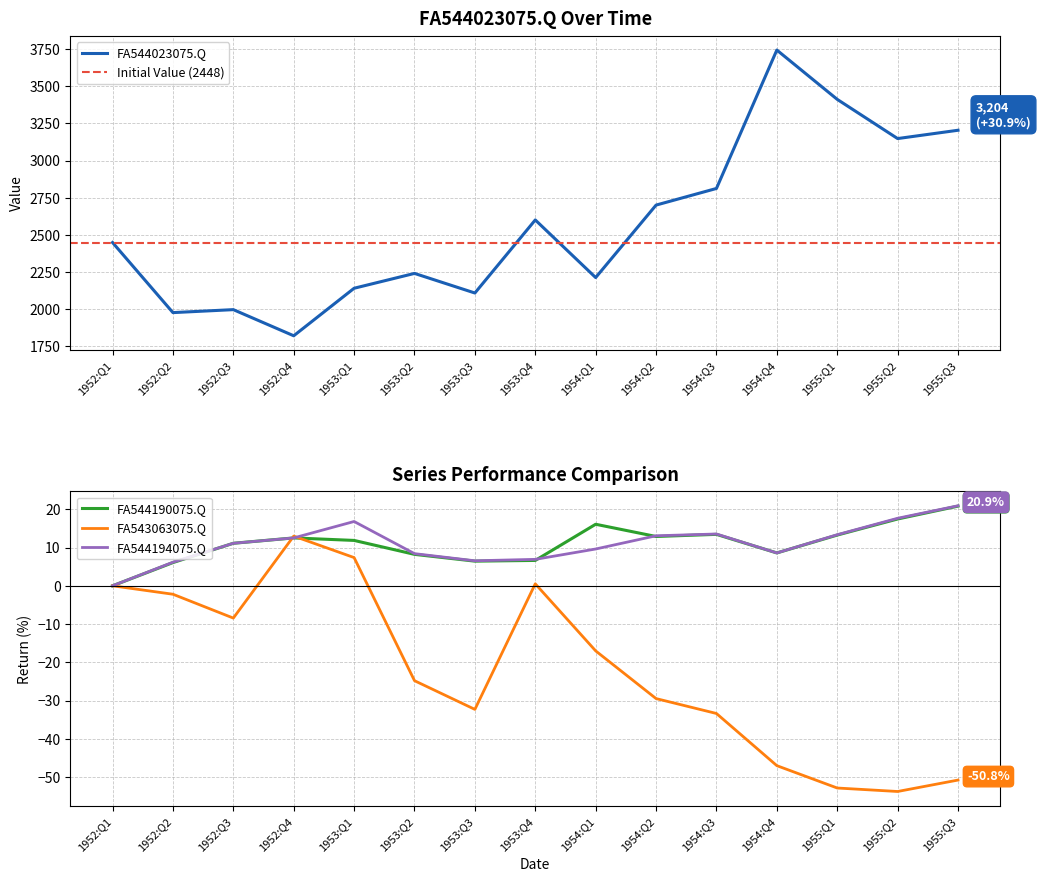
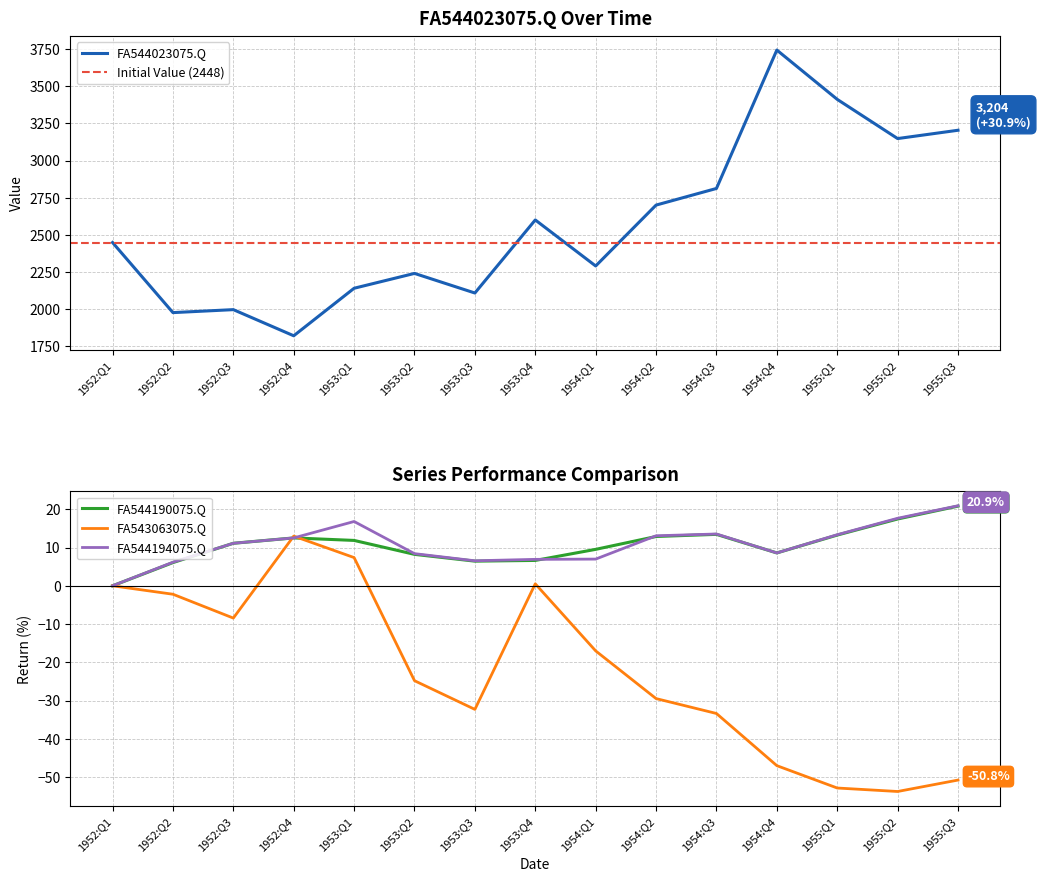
  {
    "FA544023075.Q Over Time": {
      "1952:Q1": 2450,
      "1952:Q2": 1980,
      "1952:Q3": 2000,
      "1952:Q4": 1820,
      "1953:Q1": 2140,
      "1953:Q2": 2240,
      "1953:Q3": 2110,
      "1953:Q4": 2600,
-     "1954:Q1": 2210,
+     "1954:Q1": 2290,
      "1954:Q2": 2700,
      "1954:Q3": 2810,
      "1954:Q4": 3740,
      "1955:Q1": 3410,
      "1955:Q2": 3150
    },
    "Series Performance Comparison": {
      "FA544190075.Q": {
        "1953:Q1": 12,
-       "1954:Q1": 16
+       "1954:Q1": 10
      },
      "FA543063075.Q": {
        "1952:Q2": -2,
        "1952:Q3": -8,
        "1953:Q1": 7,
        "1953:Q2": -25,
        "1953:Q3": -32,
        "1953:Q4": 1,
        "1954:Q1": -17,
        "1954:Q2": -29,
        "1954:Q3": -33,
        "1954:Q4": -47,
        "1955:Q1": -53,
        "1955:Q2": -54
      },
      "FA544194075.Q": {
        "1953:Q1": 17,
-       "1954:Q1": 10
+       "1954:Q1": 7
      }
    }
  }
